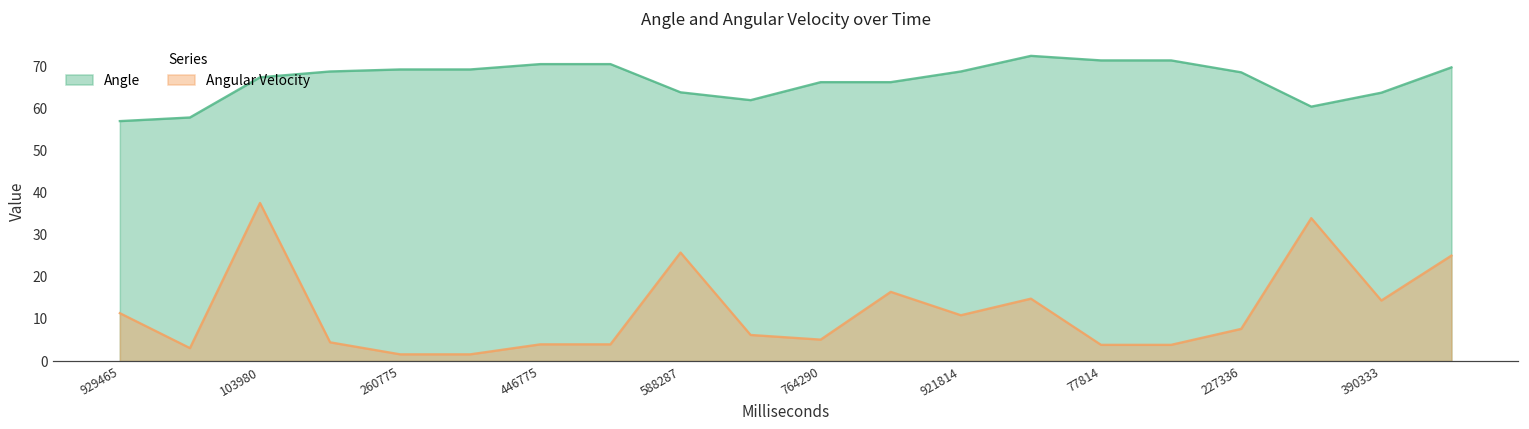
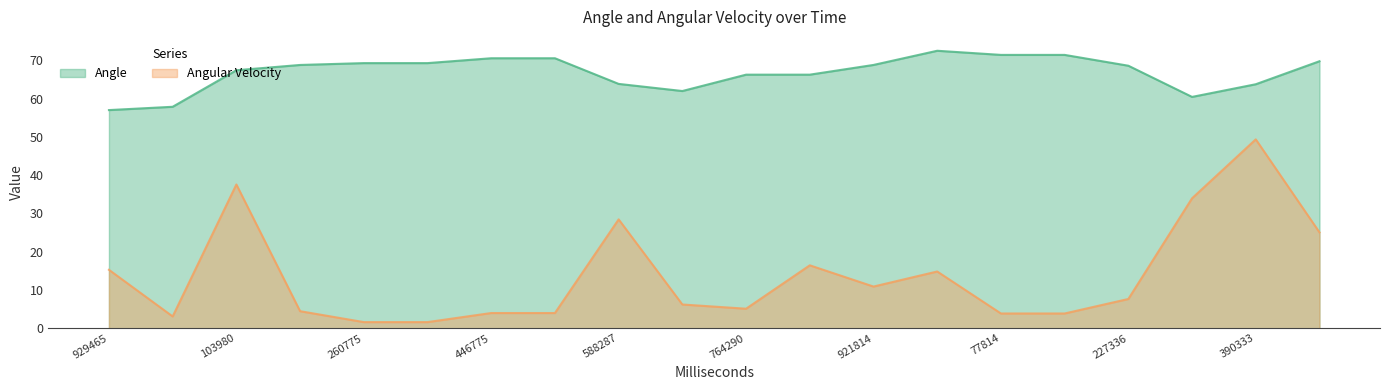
  {
    "Angle": {
      "929465": 57,
      "103980": 67,
      "260775": 69,
      "446775": 71,
      "588287": 64,
      "764290": 66,
      "921814": 69,
      "77814": 71,
      "227336": 69,
      "390333": 64
    },
    "Angular Velocity": {
-     "929465": 11,
+     "929465": 15,
      "103980": 38,
      "260775": 2,
      "446775": 4,
-     "588287": 26,
+     "588287": 28,
      "764290": 5,
      "921814": 11,
      "77814": 4,
      "227336": 8,
-     "390333": 14
+     "390333": 49
    }
  }
